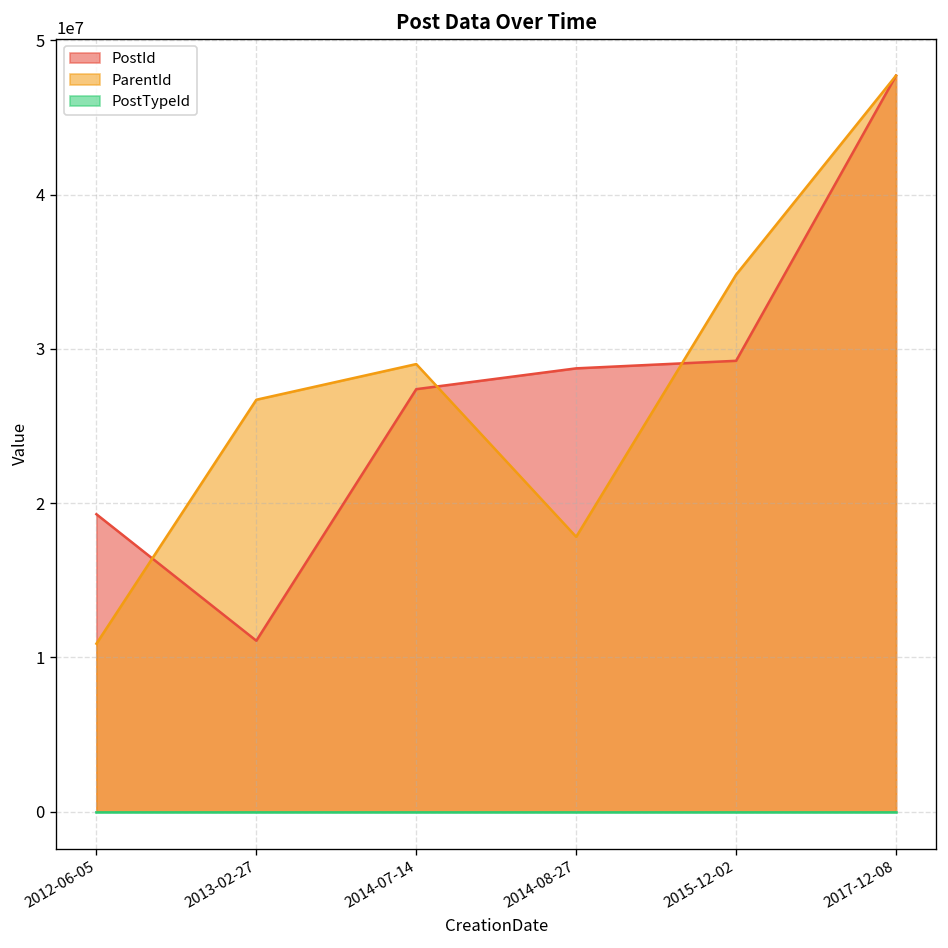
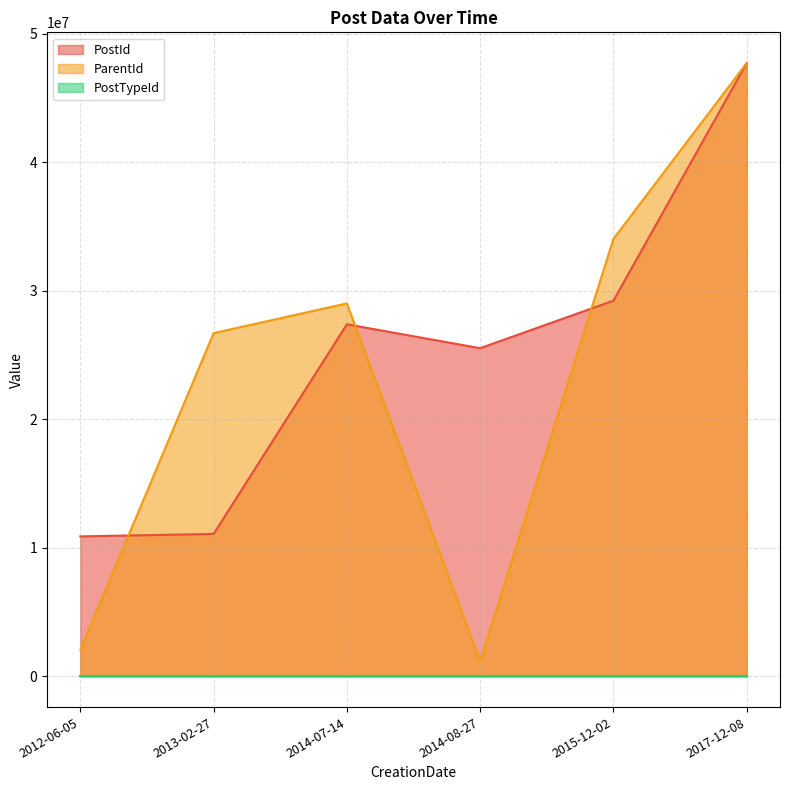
  {
    "PostId": {
-     "2012-06-05": 19300000,
+     "2012-06-05": 10900000,
      "2013-02-27": 11100000,
      "2014-07-14": 27400000,
-     "2014-08-27": 28700000,
+     "2014-08-27": 25500000,
      "2015-12-02": 29200000
    },
    "ParentId": {
-     "2012-06-05": 10900000,
+     "2012-06-05": 2100000,
      "2013-02-27": 26700000,
      "2014-07-14": 29000000,
-     "2014-08-27": 17800000,
-     "2015-12-02": 34800000
+     "2014-08-27": 1200000,
+     "2015-12-02": 34000000
    },
    "PostTypeId": {
      "2012-06-05": 0,
      "2013-02-27": 0,
      "2014-07-14": 0,
      "2014-08-27": 0,
      "2015-12-02": 0,
      "2017-12-08": 0
    }
  }
